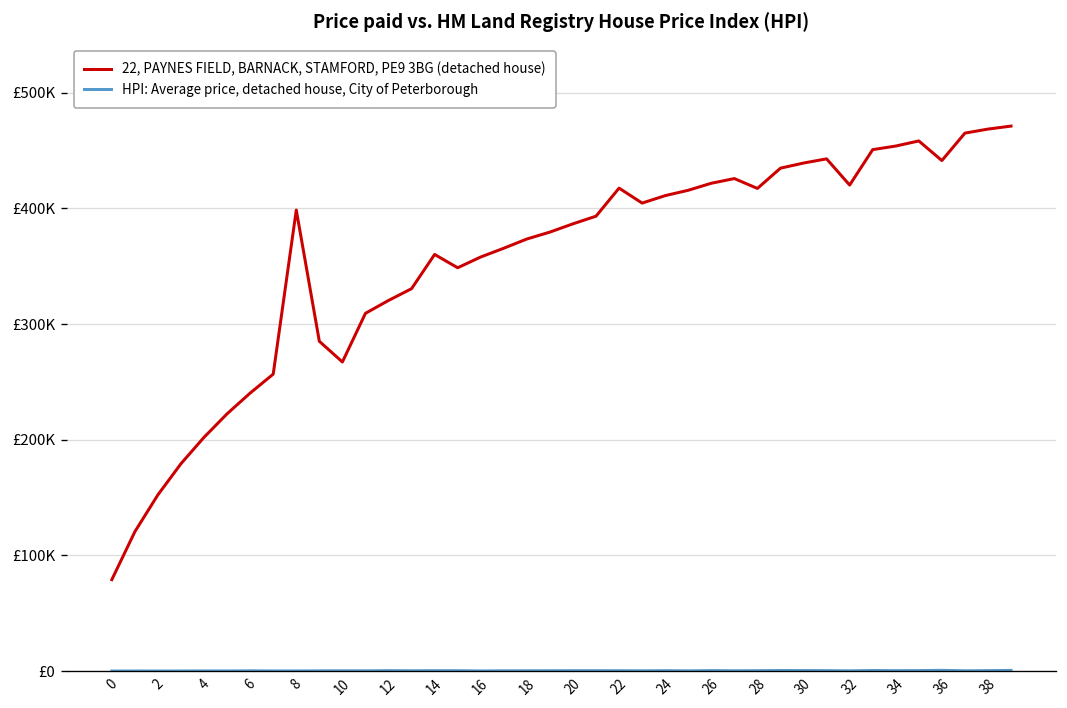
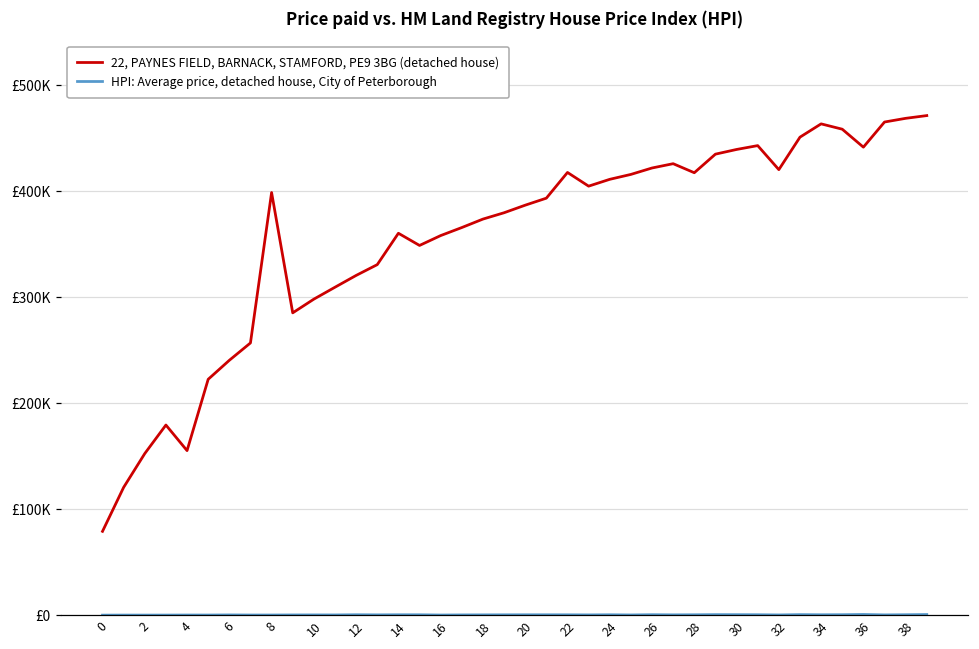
  {
    "22, PAYNES FIELD, BARNACK, STAMFORD, PE9 3BG (detached house)": {
      "0": "£80000",
      "2": "£150000",
-     "4": "£200000",
+     "4": "£160000",
      "6": "£240000",
      "8": "£400000",
-     "10": "£270000",
+     "10": "£300000",
      "12": "£320000",
      "14": "£360000",
      "16": "£360000",
      "18": "£370000",
      "20": "£390000",
      "22": "£420000",
      "24": "£410000",
      "26": "£420000",
      "28": "£420000",
      "30": "£440000",
      "32": "£420000",
-     "34": "£450000",
+     "34": "£460000",
      "36": "£440000",
      "38": "£470000"
    },
    "HPI: Average price, detached house, City of Peterborough": {
      "0": "£0",
      "2": "£0",
      "4": "£0",
      "6": "£0",
      "8": "£0",
      "10": "£0",
      "12": "£0",
      "14": "£0",
      "16": "£0",
      "18": "£0",
      "20": "£0",
      "22": "£0",
      "24": "£0",
      "26": "£0",
      "28": "£0",
      "30": "£0",
      "32": "£0",
      "34": "£0",
      "36": "£0",
      "38": "£0"
    }
  }
